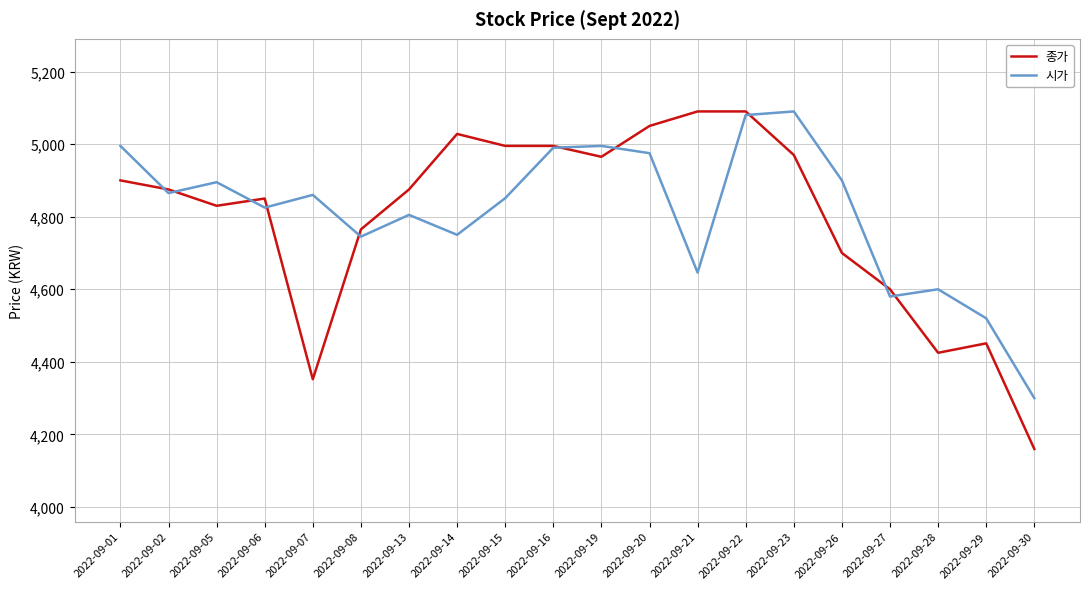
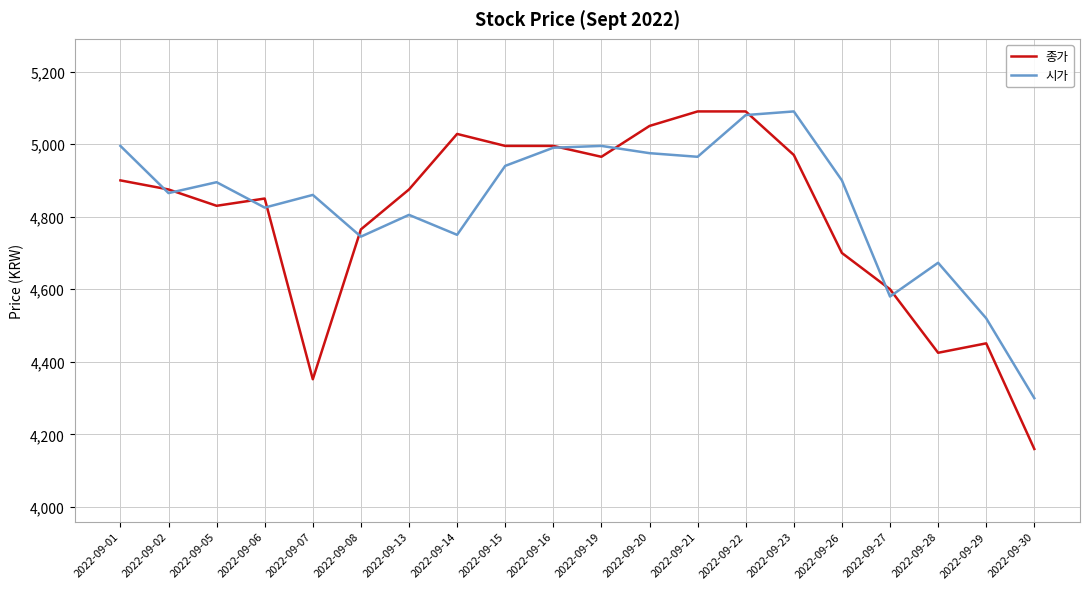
  {
    "종가": {
      "2022-09-01": "4,900",
      "2022-09-02": "4,880",
      "2022-09-05": "4,830",
      "2022-09-06": "4,850",
      "2022-09-07": "4,350",
      "2022-09-08": "4,770",
      "2022-09-13": "4,880",
      "2022-09-14": "5,030",
      "2022-09-15": "5,000",
      "2022-09-19": "4,970",
      "2022-09-20": "5,050",
      "2022-09-21": "5,090",
      "2022-09-22": "5,090",
      "2022-09-23": "4,970",
      "2022-09-26": "4,700",
      "2022-09-27": "4,600",
      "2022-09-28": "4,430",
      "2022-09-29": "4,450",
      "2022-09-30": "4,160"
    },
    "시가": {
      "2022-09-01": "5,000",
      "2022-09-02": "4,870",
      "2022-09-05": "4,900",
      "2022-09-06": "4,830",
      "2022-09-07": "4,860",
      "2022-09-08": "4,750",
      "2022-09-13": "4,810",
      "2022-09-14": "4,750",
-     "2022-09-15": "4,850",
+     "2022-09-15": "4,940",
      "2022-09-19": "5,000",
      "2022-09-20": "4,980",
-     "2022-09-21": "4,650",
+     "2022-09-21": "4,970",
      "2022-09-22": "5,080",
      "2022-09-23": "5,090",
      "2022-09-26": "4,900",
      "2022-09-27": "4,580",
-     "2022-09-28": "4,600",
+     "2022-09-28": "4,670",
      "2022-09-29": "4,520",
      "2022-09-30": "4,300"
    }
  }
